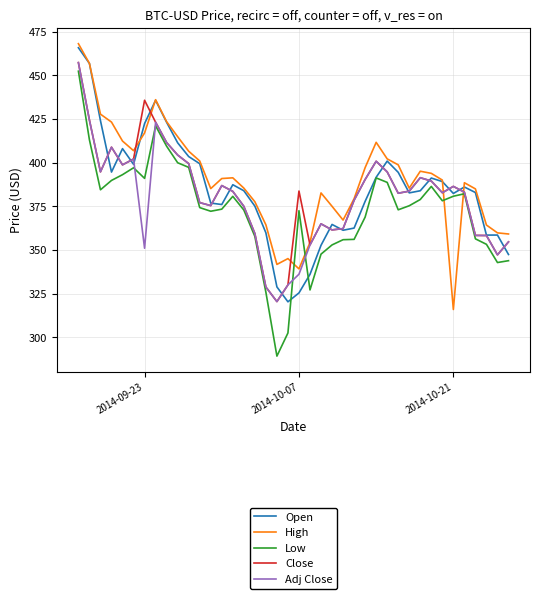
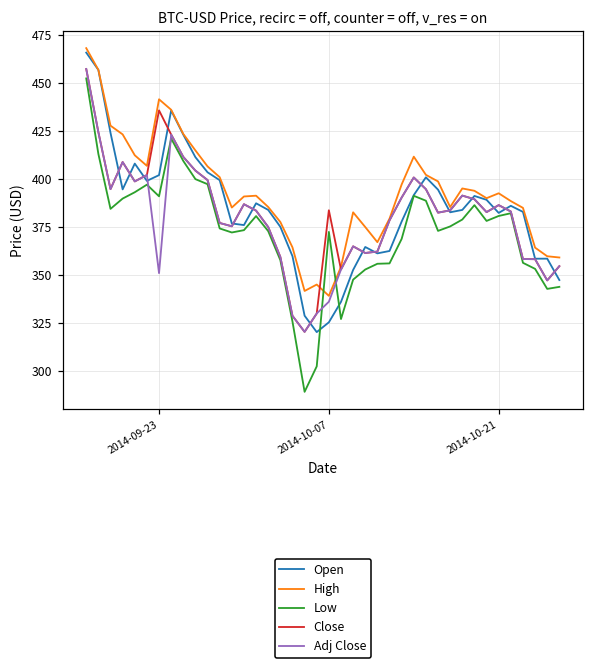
  {
    "Open": {
-     "2014-09-23": 422,
+     "2014-09-23": 402,
      "2014-10-07": 325,
      "2014-10-21": 382
    },
    "High": {
-     "2014-09-23": 417,
+     "2014-09-23": 442,
      "2014-10-07": 339,
-     "2014-10-21": 316
+     "2014-10-21": 393
    },
    "Low": {
      "2014-09-23": 391,
      "2014-10-07": 373,
      "2014-10-21": 381
    },
    "Close": {
      "2014-09-23": 436,
      "2014-10-07": 384
    },
    "Adj Close": {
      "2014-09-23": 351,
      "2014-10-07": 336
    }
  }
